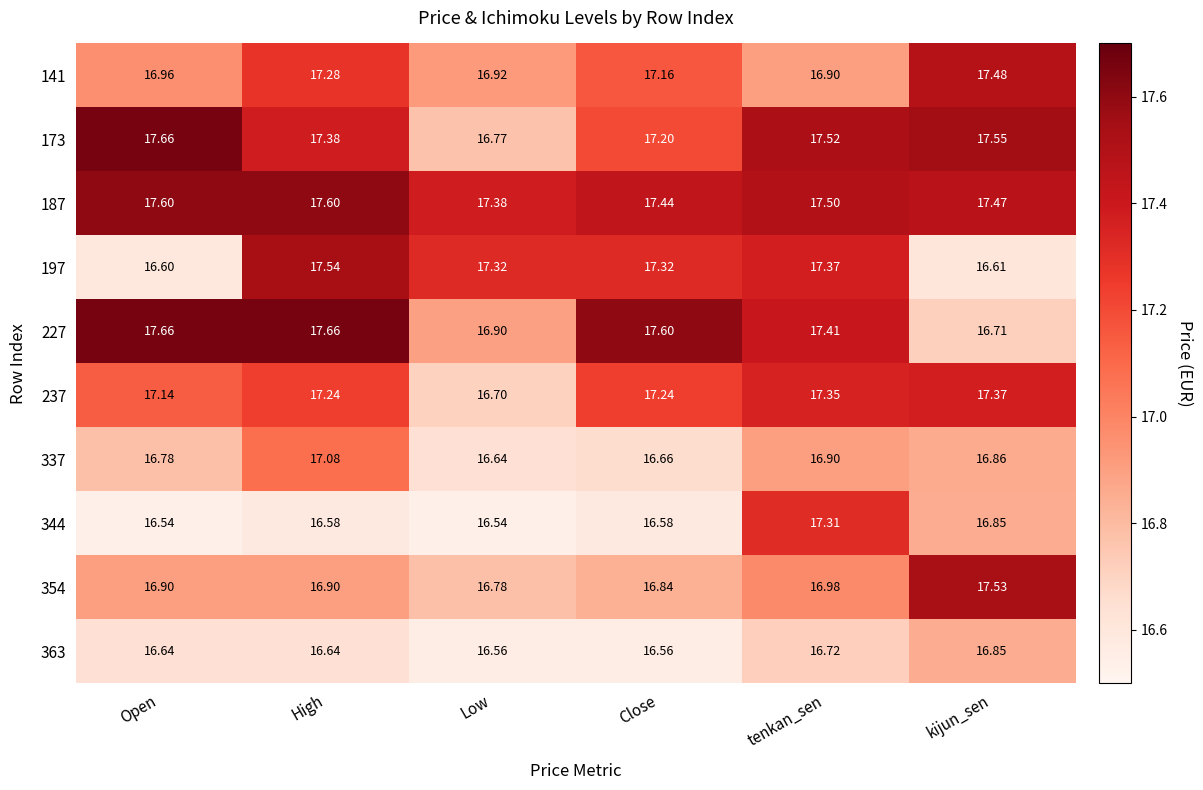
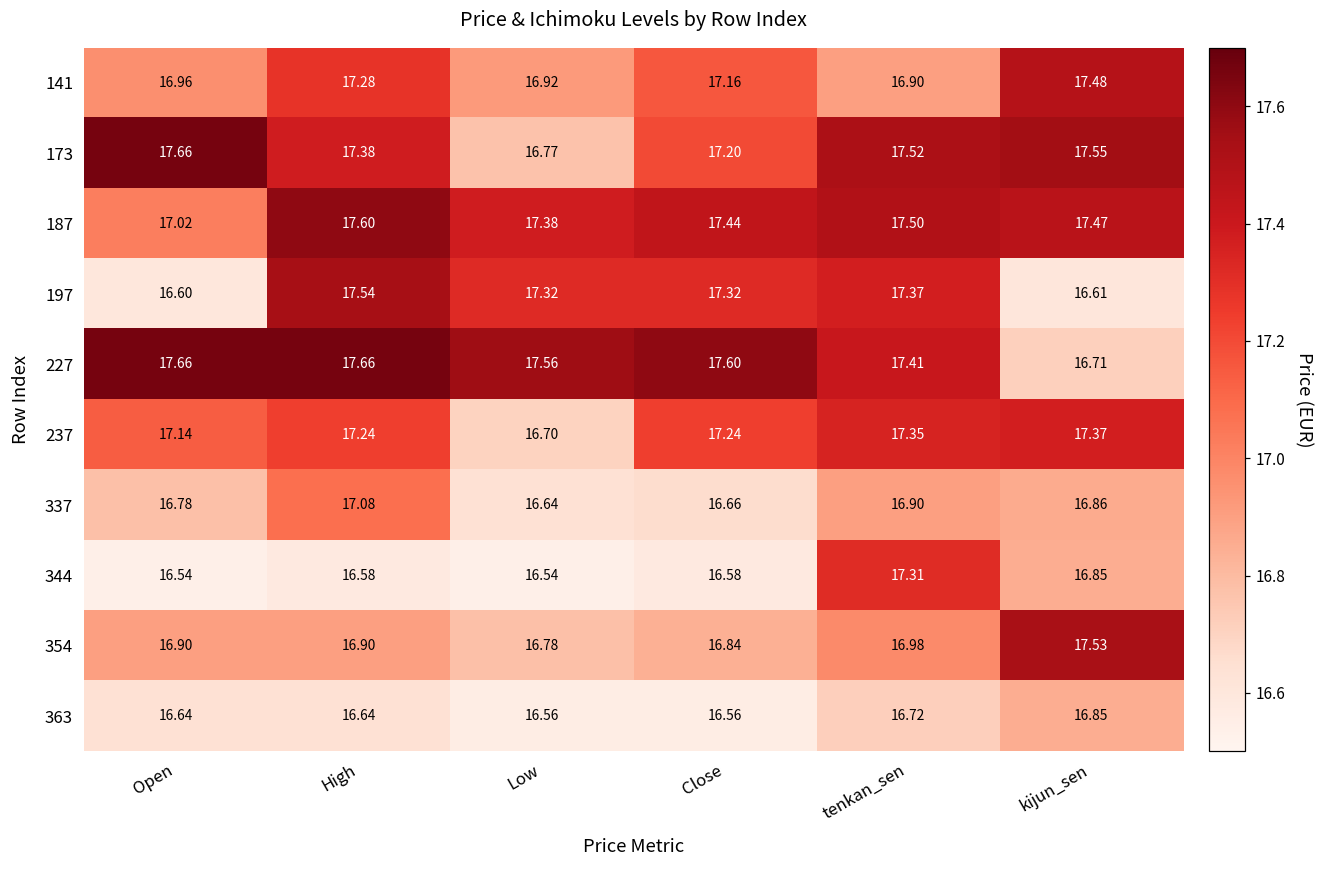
  {
    "141": {
      "Open": 16.96,
      "High": 17.28,
      "Low": 16.92,
      "Close": 17.16,
      "tenkan_sen": 16.90,
      "kijun_sen": 17.48
    },
    "173": {
      "Open": 17.66,
      "High": 17.38,
      "Low": 16.77,
      "Close": 17.20,
      "tenkan_sen": 17.52,
      "kijun_sen": 17.55
    },
    "187": {
-     "Open": 17.60,
+     "Open": 17.02,
      "High": 17.60,
      "Low": 17.38,
      "Close": 17.44,
      "tenkan_sen": 17.50,
      "kijun_sen": 17.47
    },
    "197": {
      "Open": 16.60,
      "High": 17.54,
      "Low": 17.32,
      "Close": 17.32,
      "tenkan_sen": 17.37,
      "kijun_sen": 16.61
    },
    "227": {
      "Open": 17.66,
      "High": 17.66,
-     "Low": 16.90,
+     "Low": 17.56,
      "Close": 17.60,
      "tenkan_sen": 17.41,
      "kijun_sen": 16.71
    },
    "237": {
      "Open": 17.14,
      "High": 17.24,
      "Low": 16.70,
      "Close": 17.24,
      "tenkan_sen": 17.35,
      "kijun_sen": 17.37
    },
    "337": {
      "Open": 16.78,
      "High": 17.08,
      "Low": 16.64,
      "Close": 16.66,
      "tenkan_sen": 16.90,
      "kijun_sen": 16.86
    },
    "344": {
      "Open": 16.54,
      "High": 16.58,
      "Low": 16.54,
      "Close": 16.58,
      "tenkan_sen": 17.31,
      "kijun_sen": 16.85
    },
    "354": {
      "Open": 16.90,
      "High": 16.90,
      "Low": 16.78,
      "Close": 16.84,
      "tenkan_sen": 16.98,
      "kijun_sen": 17.53
    },
    "363": {
      "Open": 16.64,
      "High": 16.64,
      "Low": 16.56,
      "Close": 16.56,
      "tenkan_sen": 16.72,
      "kijun_sen": 16.85
    }
  }
